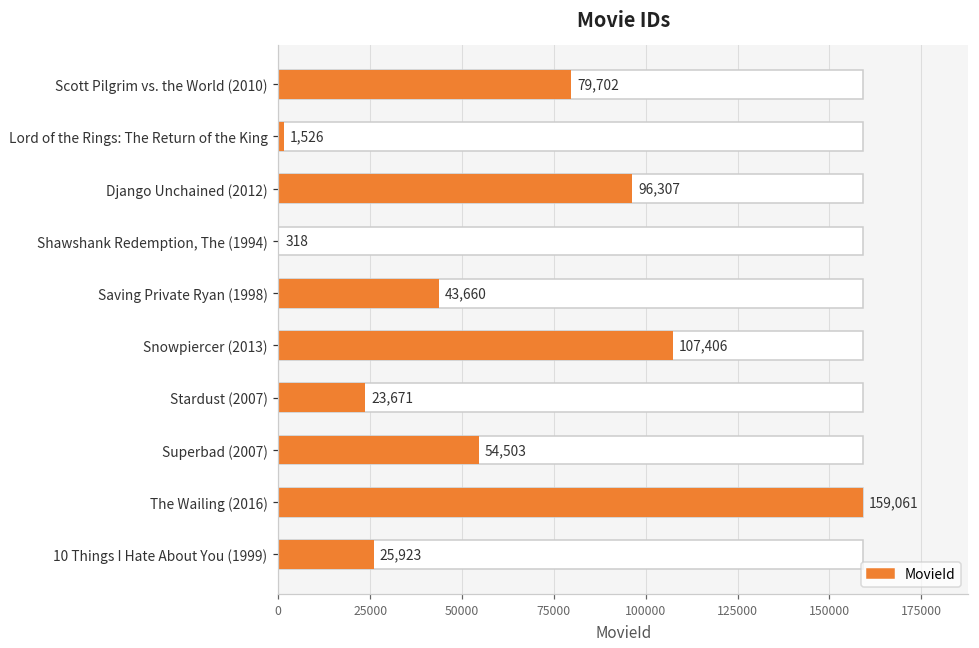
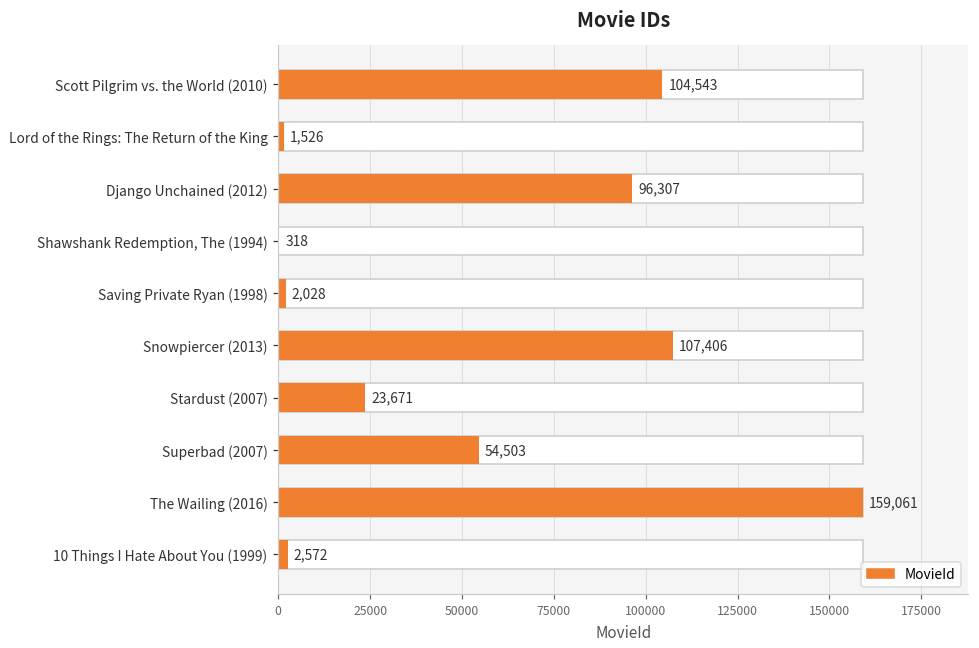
  {
    "MovieId": {
-     "Scott Pilgrim vs. the World (2010)": "79,702",
+     "Scott Pilgrim vs. the World (2010)": "104,543",
      "Shawshank Redemption, The (1994)": "318",
-     "Saving Private Ryan (1998)": "43,660",
+     "Saving Private Ryan (1998)": "2,028",
      "The Wailing (2016)": "159,061",
-     "10 Things I Hate About You (1999)": "25,923"
+     "10 Things I Hate About You (1999)": "2,572"
    }
  }
